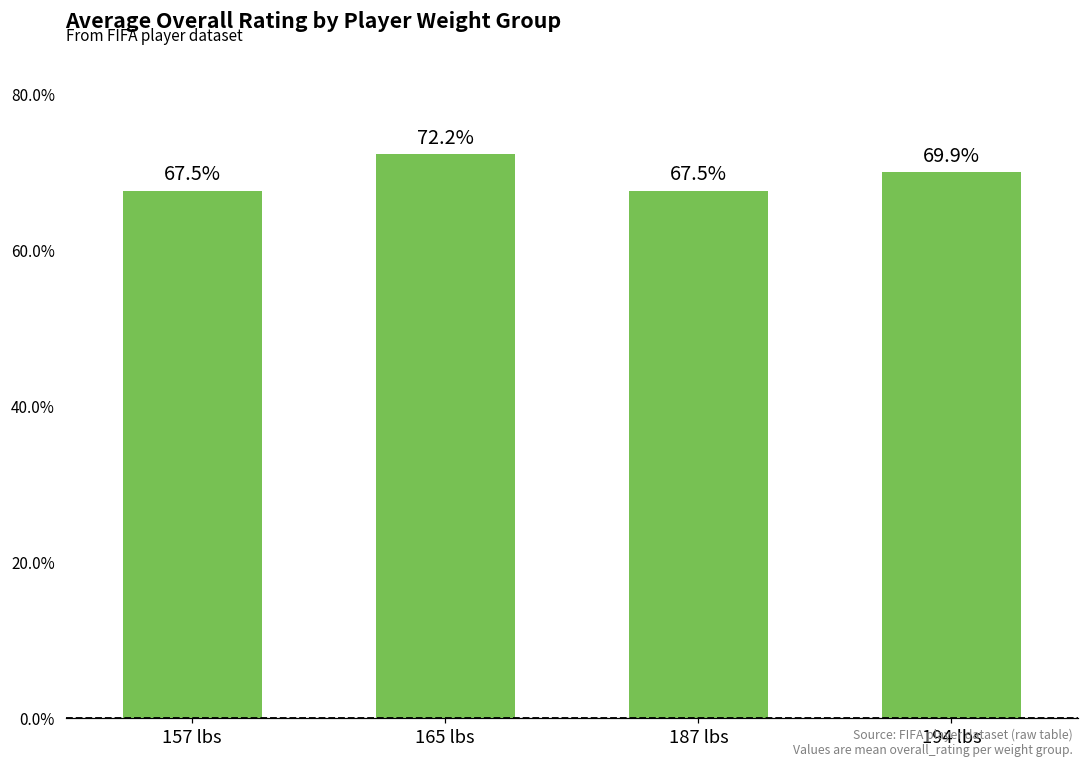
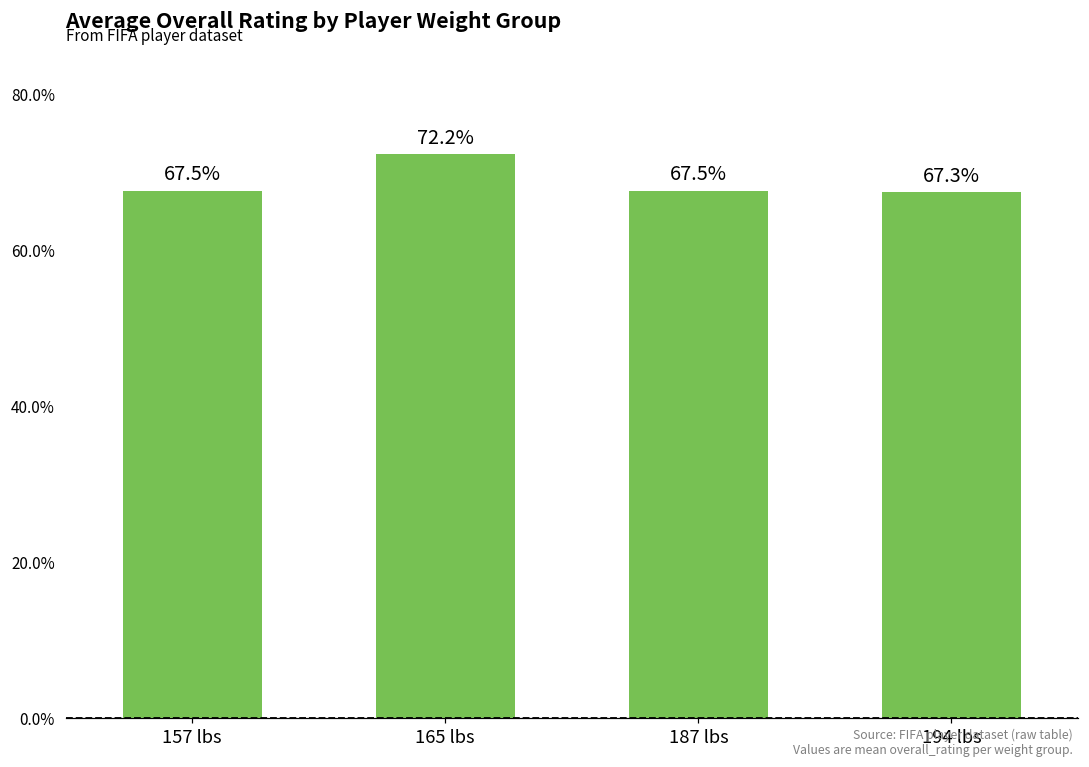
  {
    "157 lbs": "67.5%",
    "165 lbs": "72.2%",
    "187 lbs": "67.5%",
-   "194 lbs": "69.9%"
+   "194 lbs": "67.3%"
  }
